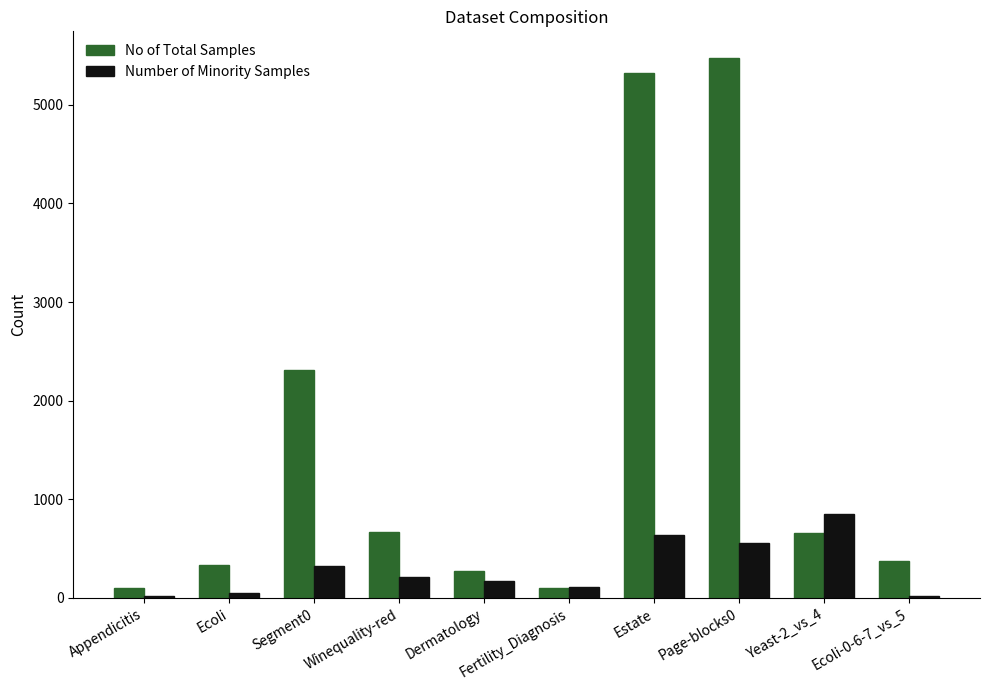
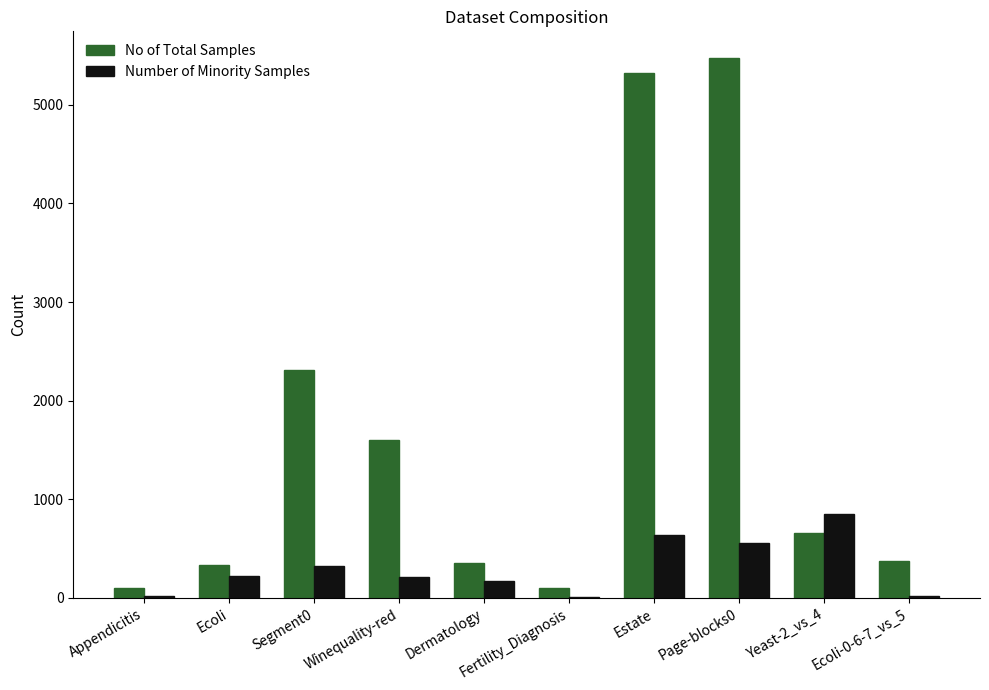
  {
    "No of Total Samples": {
      "Appendicitis": 100,
      "Ecoli": 300,
      "Segment0": 2300,
-     "Winequality-red": 700,
-     "Dermatology": 300,
+     "Winequality-red": 1600,
+     "Dermatology": 400,
      "Fertility_Diagnosis": 100,
      "Estate": 5300,
      "Page-blocks0": 5500,
      "Yeast-2_vs_4": 700,
      "Ecoli-0-6-7_vs_5": 400
    },
    "Number of Minority Samples": {
-     "Ecoli": 100,
+     "Ecoli": 200,
      "Segment0": 300,
      "Winequality-red": 200,
      "Dermatology": 200,
-     "Fertility_Diagnosis": 100,
+     "Fertility_Diagnosis": 0,
      "Estate": 600,
      "Page-blocks0": 600,
      "Yeast-2_vs_4": 900
    }
  }
